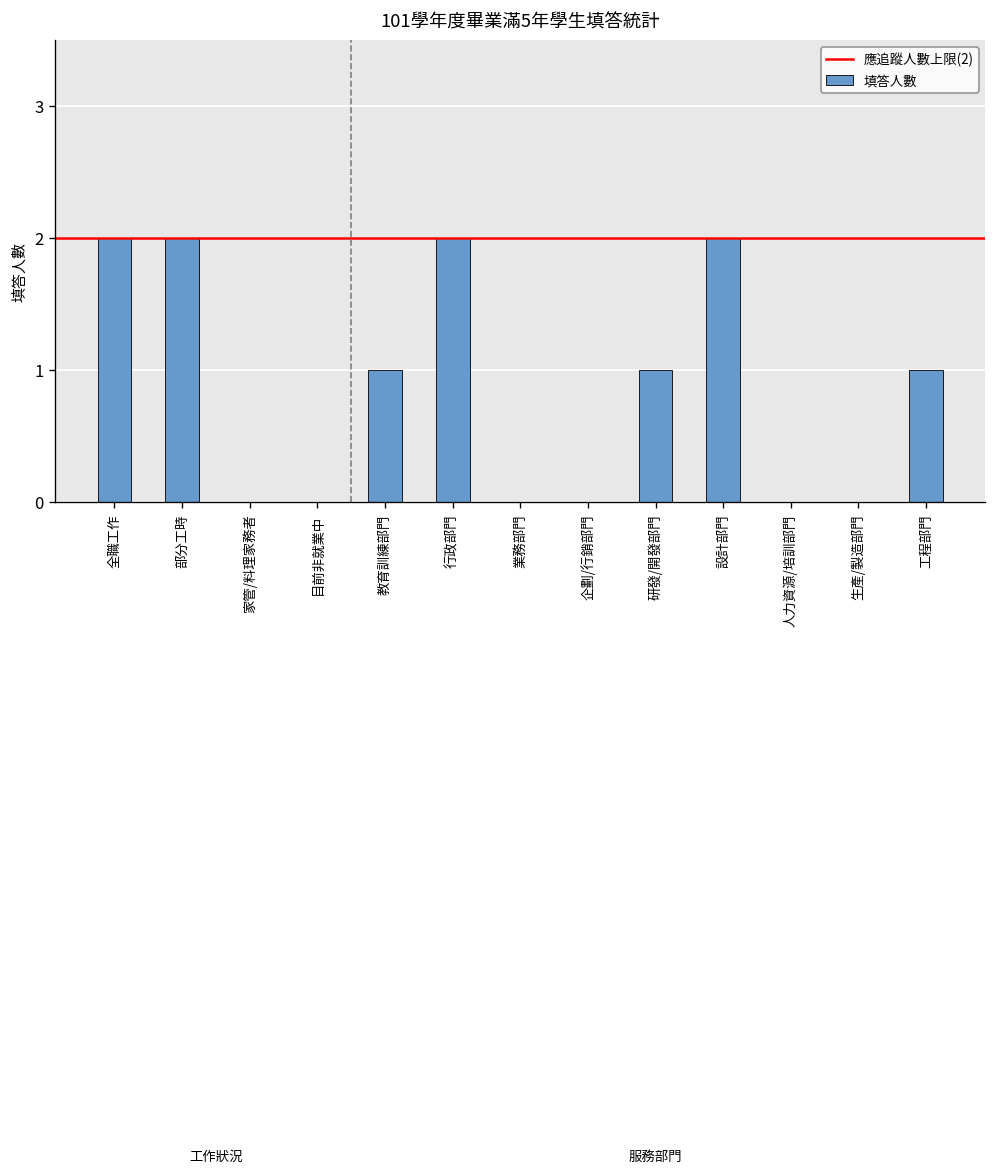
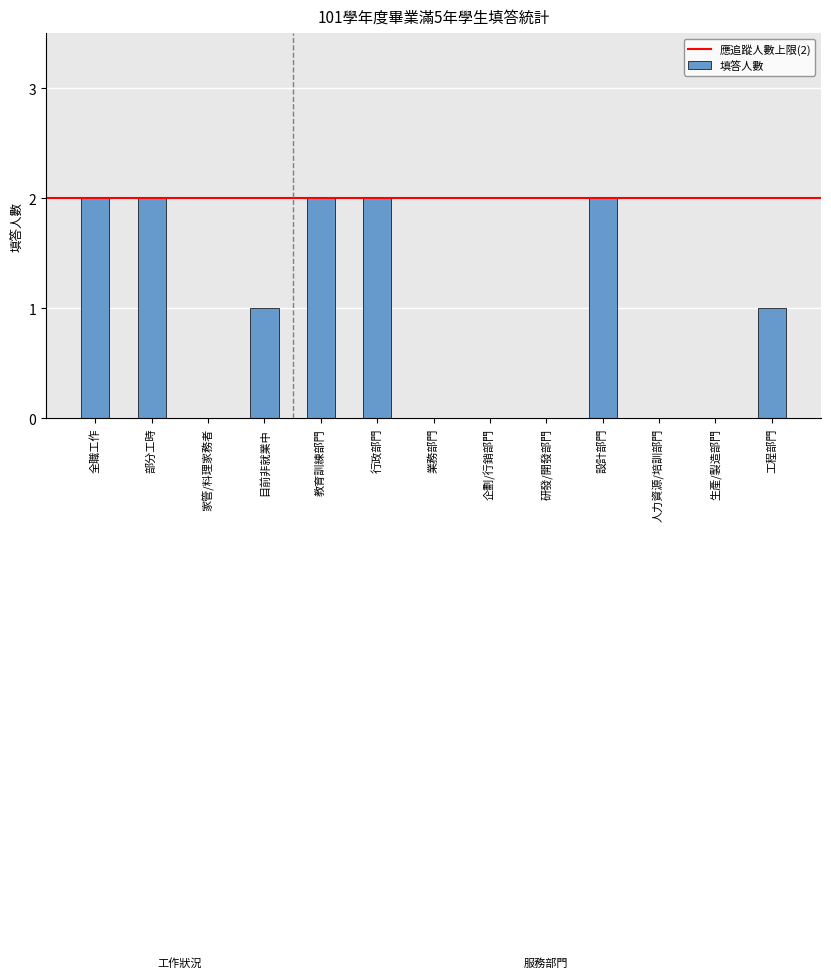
  {
    "全職工作": 2,
    "部分工時": 2,
    "家管/料理家務者": 0,
-   "目前非就業中": 0,
-   "教育訓練部門": 1,
+   "目前非就業中": 1,
+   "教育訓練部門": 2,
    "行政部門": 2,
    "業務部門": 0,
    "企劃/行銷部門": 0,
-   "研發/開發部門": 1,
+   "研發/開發部門": 0,
    "設計部門": 2,
    "人力資源/培訓部門": 0,
    "生產/製造部門": 0,
    "工程部門": 1
  }
